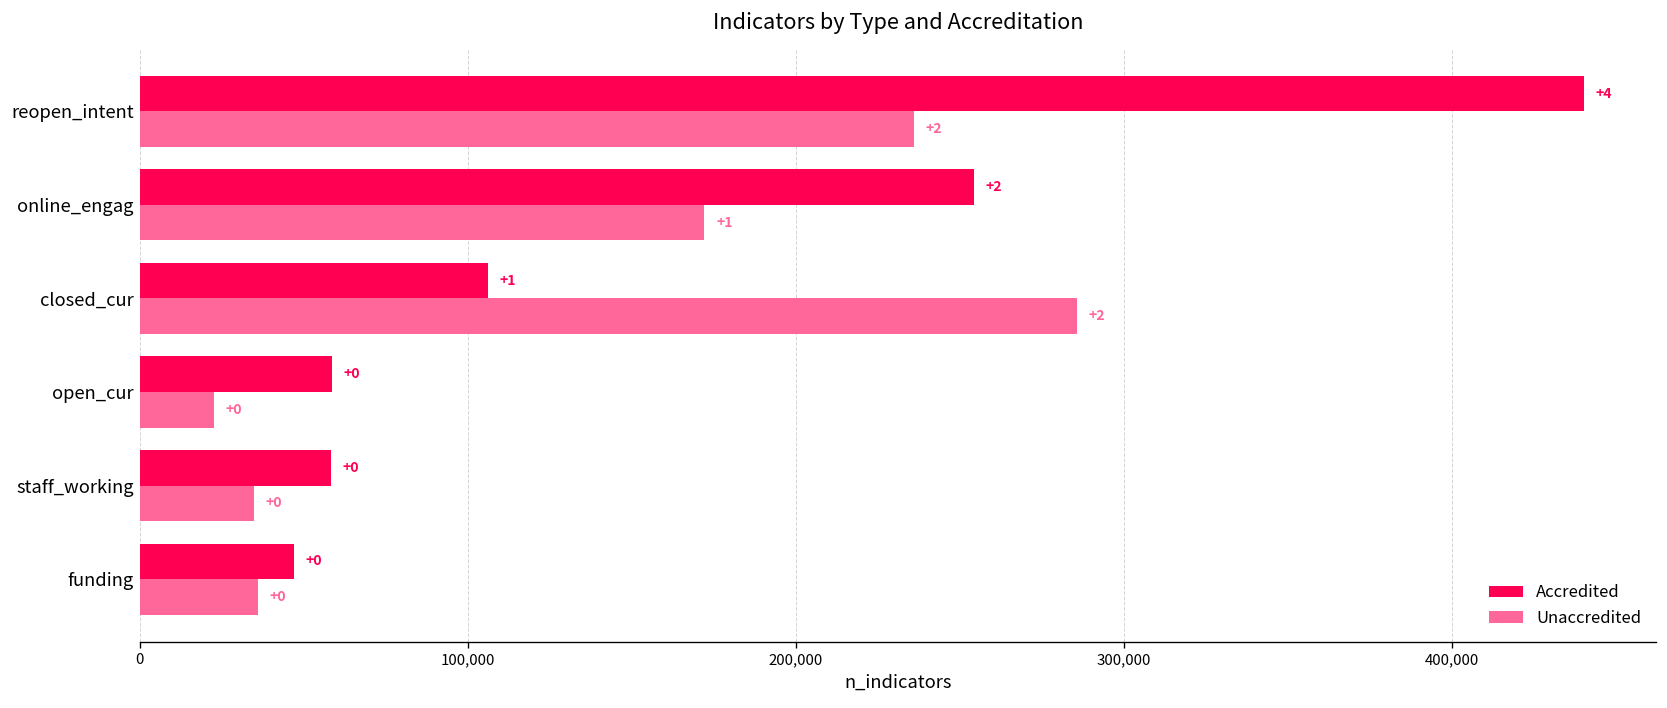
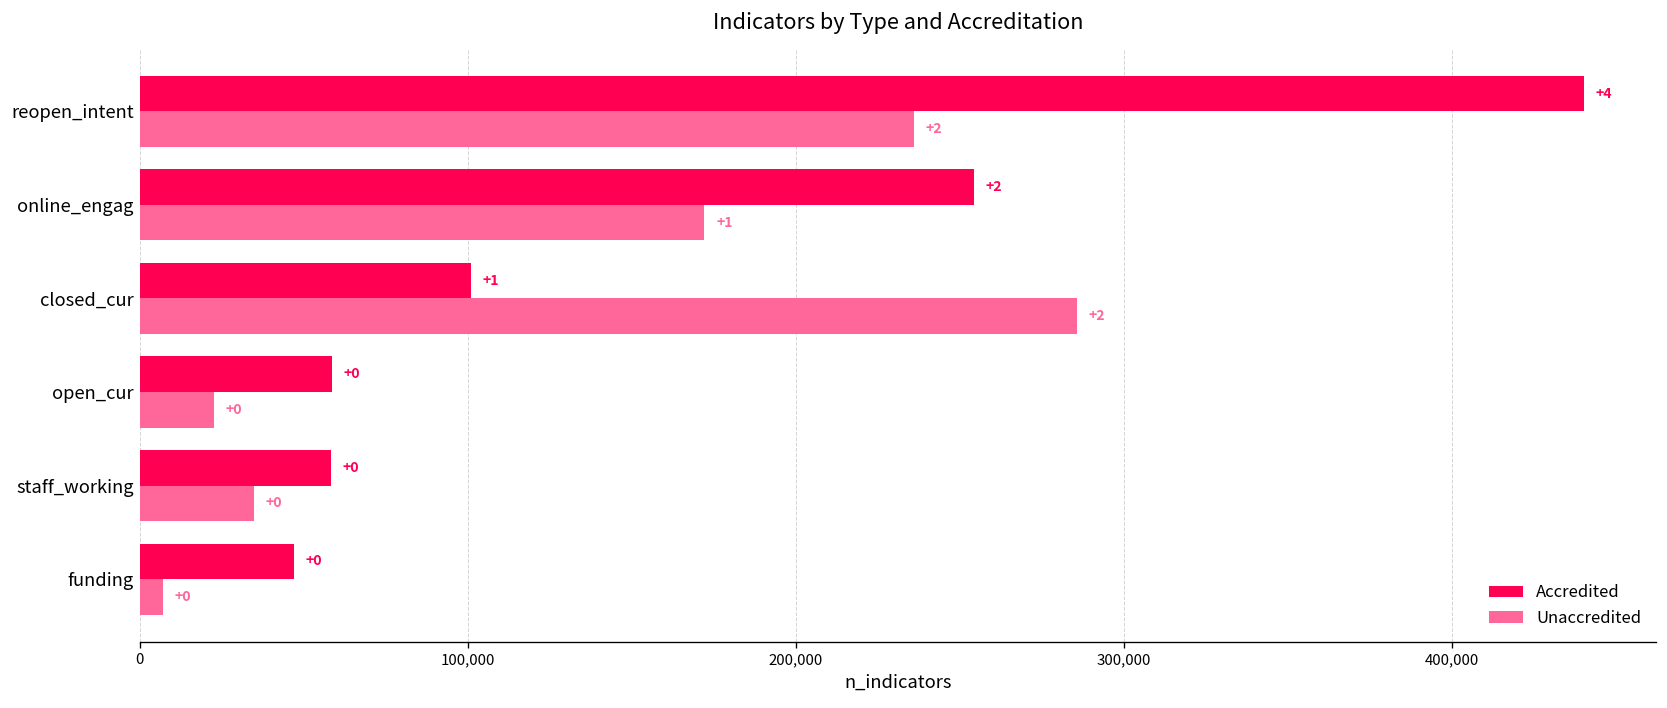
  {
    "Accredited": {
-     "closed_cur": "106,000"
+     "closed_cur": "101,000"
    },
    "Unaccredited": {
-     "funding": "36,000"
+     "funding": "7,000"
    }
  }
